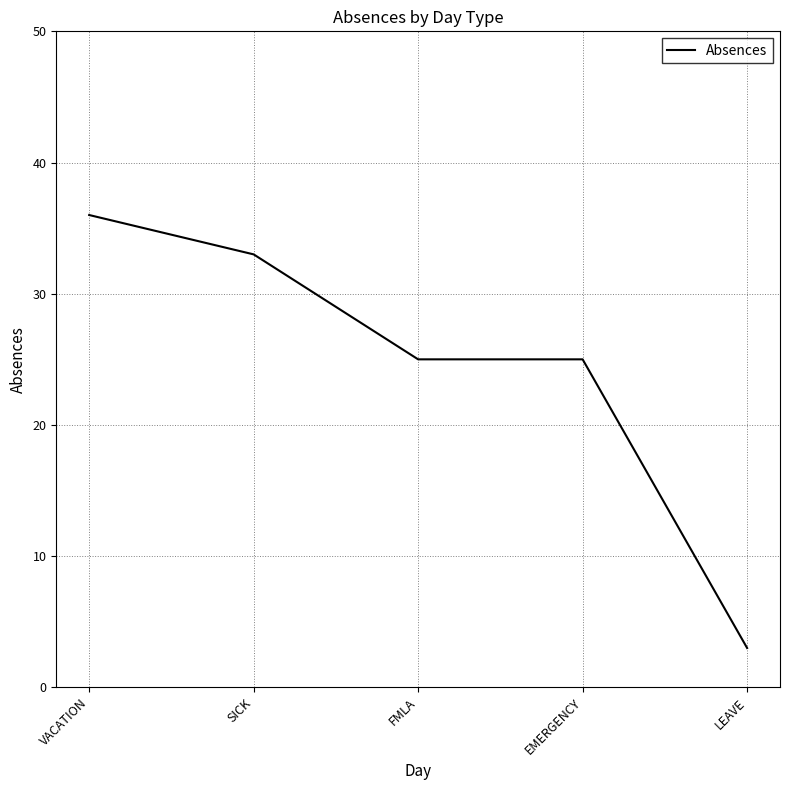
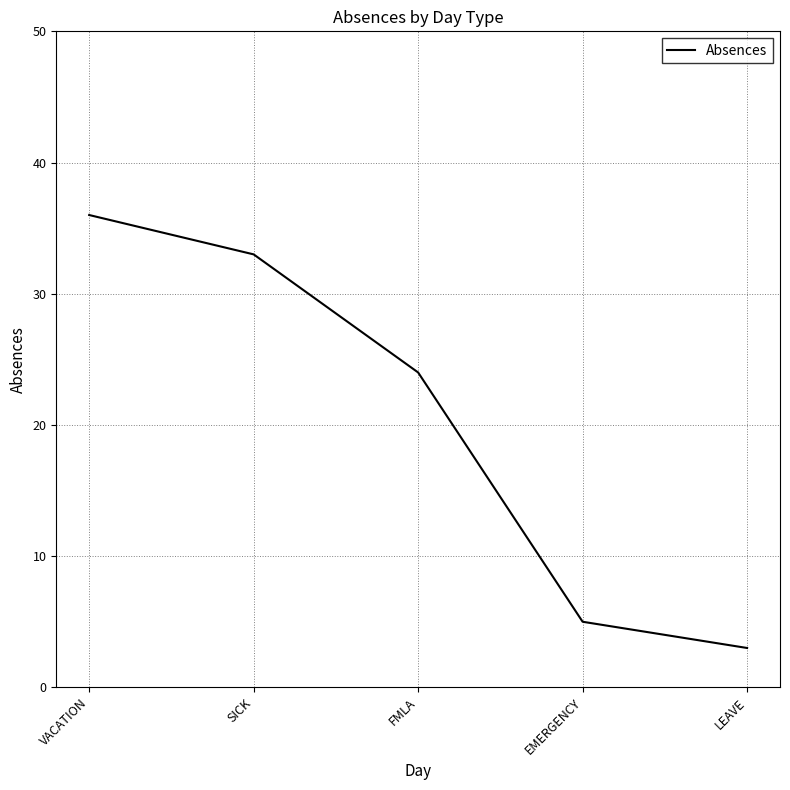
  {
    "VACATION": 36,
    "SICK": 33,
-   "FMLA": 25,
-   "EMERGENCY": 25,
+   "FMLA": 24,
+   "EMERGENCY": 5,
    "LEAVE": 3
  }
